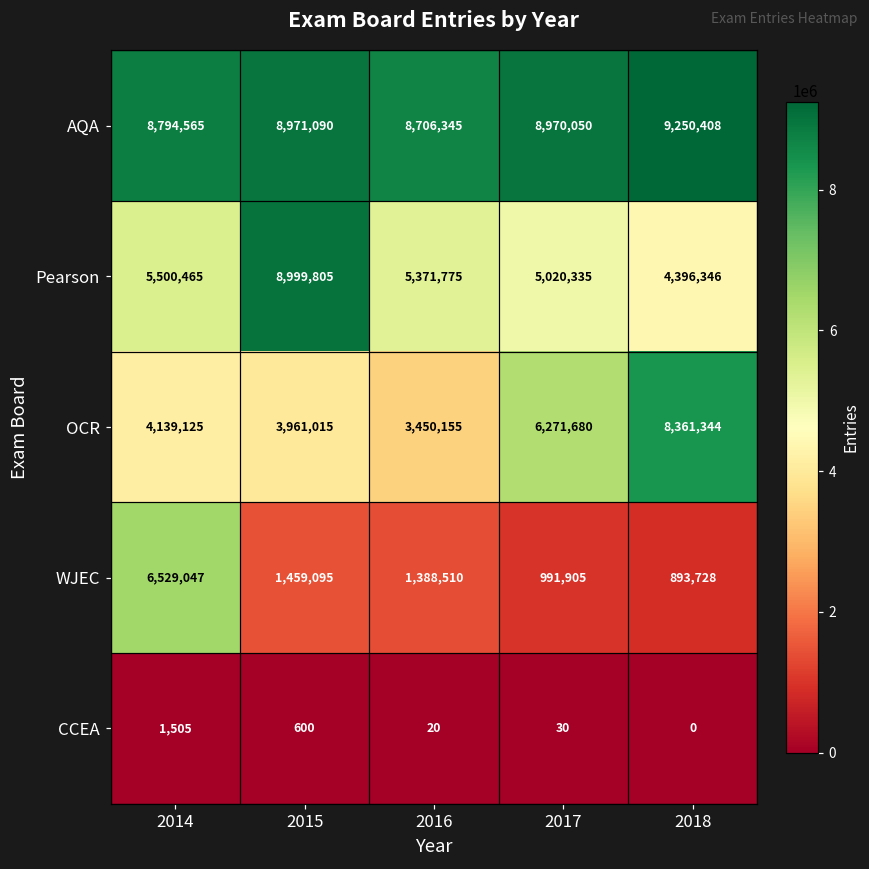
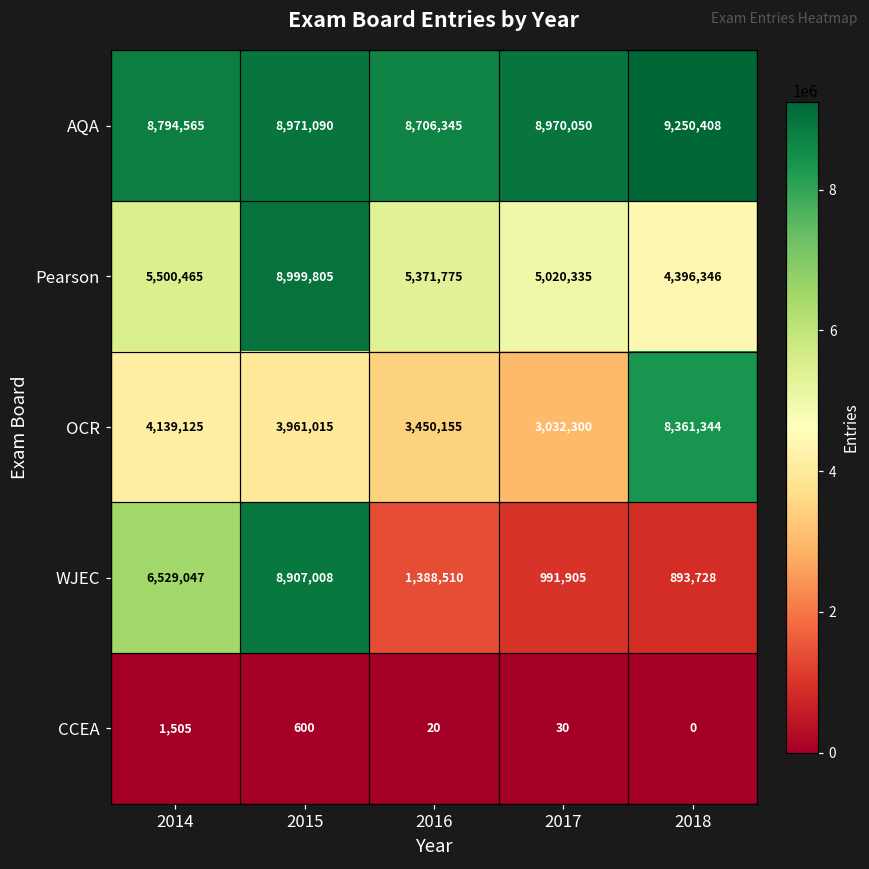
  {
    "AQA": {
      "2014": "8,794,565",
      "2015": "8,971,090",
      "2016": "8,706,345",
      "2017": "8,970,050",
      "2018": "9,250,408"
    },
    "Pearson": {
      "2014": "5,500,465",
      "2015": "8,999,805",
      "2016": "5,371,775",
      "2017": "5,020,335",
      "2018": "4,396,346"
    },
    "OCR": {
      "2014": "4,139,125",
      "2015": "3,961,015",
      "2016": "3,450,155",
-     "2017": "6,271,680",
+     "2017": "3,032,300",
      "2018": "8,361,344"
    },
    "WJEC": {
      "2014": "6,529,047",
-     "2015": "1,459,095",
+     "2015": "8,907,008",
      "2016": "1,388,510",
      "2017": "991,905",
      "2018": "893,728"
    },
    "CCEA": {
      "2014": "1,505",
      "2015": "600",
      "2016": "20",
      "2017": "30",
      "2018": "0"
    }
  }
